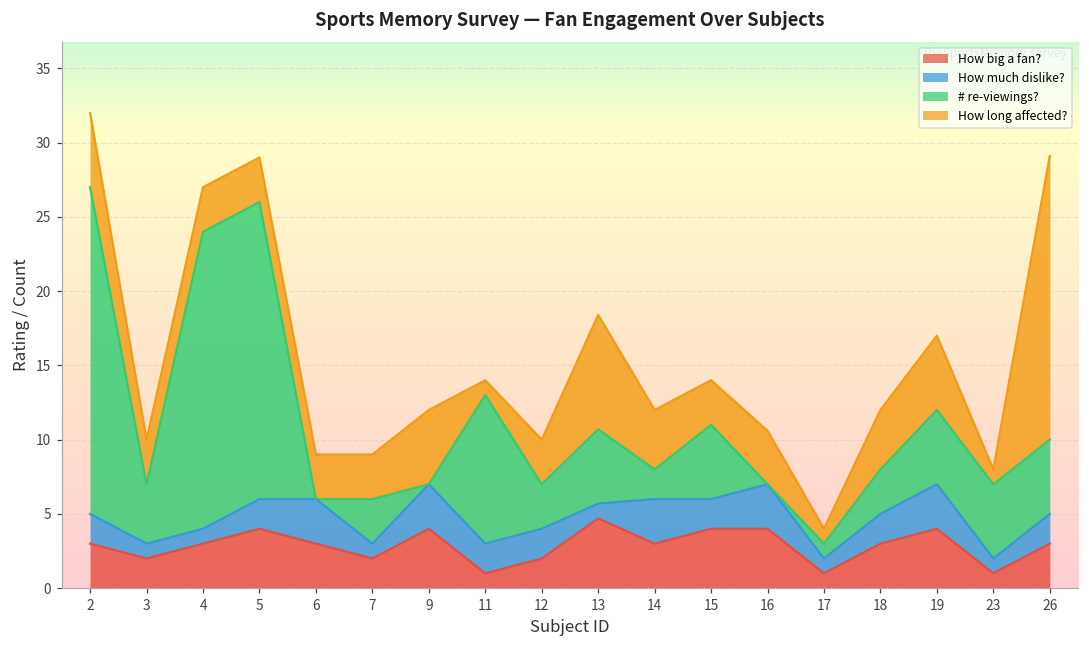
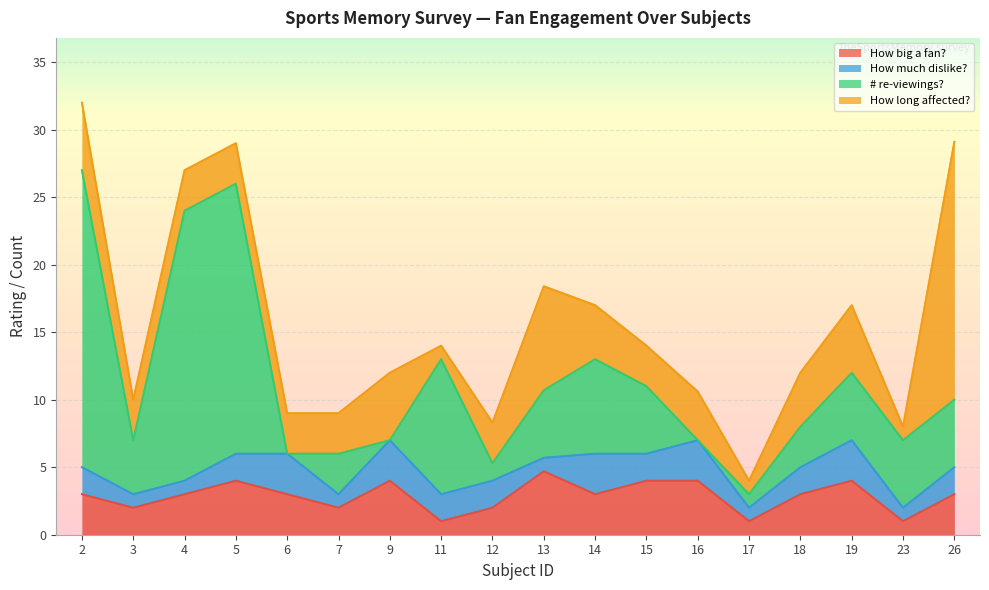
  {
    "How big a fan?": {
      "2": 3.0,
      "3": 2.0,
      "4": 3.0,
      "5": 4.0,
      "6": 3.0,
      "7": 2.0,
      "9": 4.0,
      "11": 1.0,
      "12": 2.0,
      "13": 4.7,
      "14": 3.0,
      "15": 4.0,
      "16": 4.0,
      "17": 1.0,
      "18": 3.0,
      "19": 4.0,
      "23": 1.0,
      "26": 3.0
    },
    "How much dislike?": {
      "2": 2.0,
      "3": 1.0,
      "4": 1.0,
      "5": 2.0,
      "7": 1.0,
      "11": 2.0,
      "12": 2.0,
      "13": 1.0,
      "14": 3.0,
      "15": 2.0,
      "17": 1.0,
      "18": 2.0,
      "19": 3.0,
      "23": 1.0,
      "26": 2.0
    },
    "# re-viewings?": {
      "2": 22.0,
      "3": 4.0,
      "4": 20.0,
      "5": 20.0,
      "7": 3.0,
      "11": 10.0,
-     "12": 3.0,
+     "12": 1.3,
      "13": 5.0,
-     "14": 2,
+     "14": 7,
      "15": 5.0,
      "17": 1.0,
      "18": 3.0,
      "19": 5.0,
      "23": 5.0,
      "26": 5.0
    },
    "How long affected?": {
      "2": 5.0,
      "3": 3.0,
      "4": 3.0,
      "5": 3.0,
      "6": 3.0,
      "7": 3.0,
      "9": 5.0,
      "11": 1.0,
      "12": 3.0,
      "13": 7.7,
      "14": 4.0,
      "15": 3.0,
      "16": 3.6,
      "17": 1.0,
      "18": 4.0,
      "19": 5.0,
      "23": 1.0,
      "26": 19.1
    }
  }
